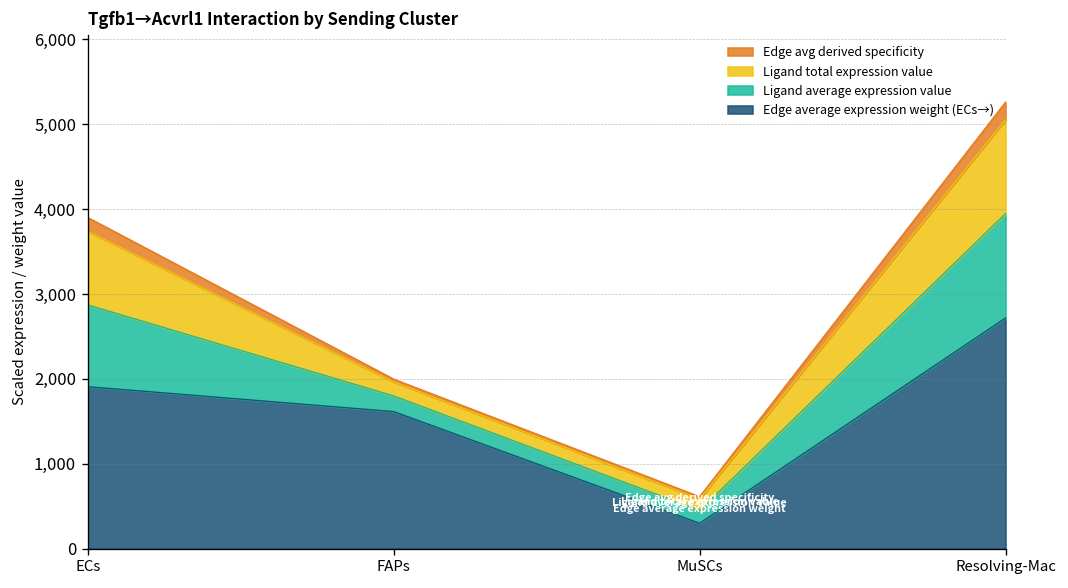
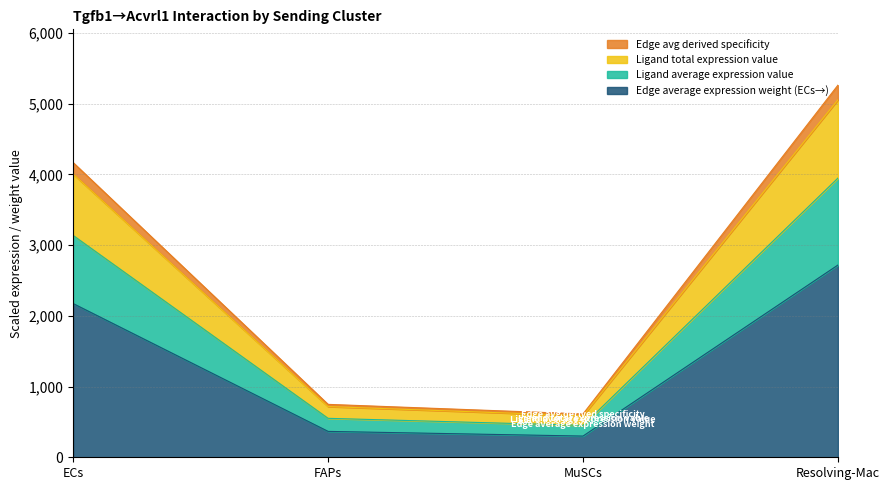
  {
    "Edge average expression weight (ECs→)": {
-     "ECs": "1,900",
-     "FAPs": "1,600",
+     "ECs": "2,200",
+     "FAPs": "400",
      "MuSCs": "300",
      "Resolving-Mac": "2,700"
    },
    "Ligand average expression value": {
      "ECs": "1,000",
      "FAPs": "200",
      "MuSCs": "200",
      "Resolving-Mac": "1,200"
    },
    "Ligand total expression value": {
      "ECs": "900",
      "Resolving-Mac": "1,100"
    },
    "Edge avg derived specificity": {
      "ECs": "200",
      "Resolving-Mac": "200"
    }
  }
